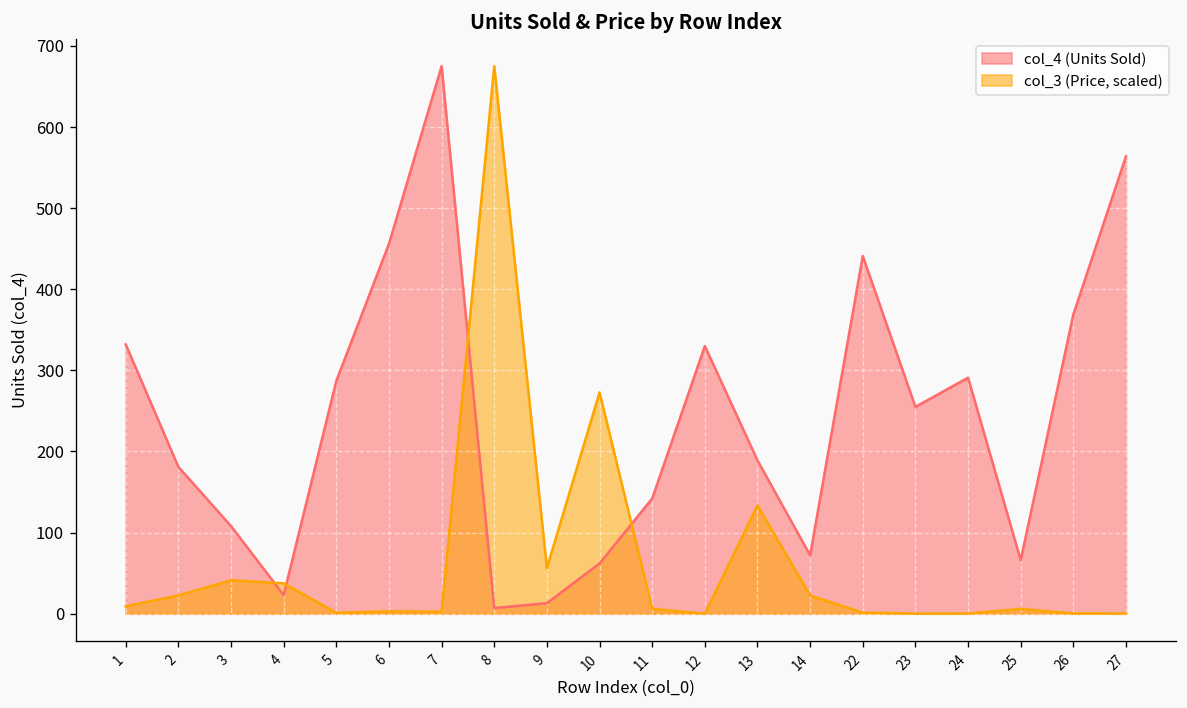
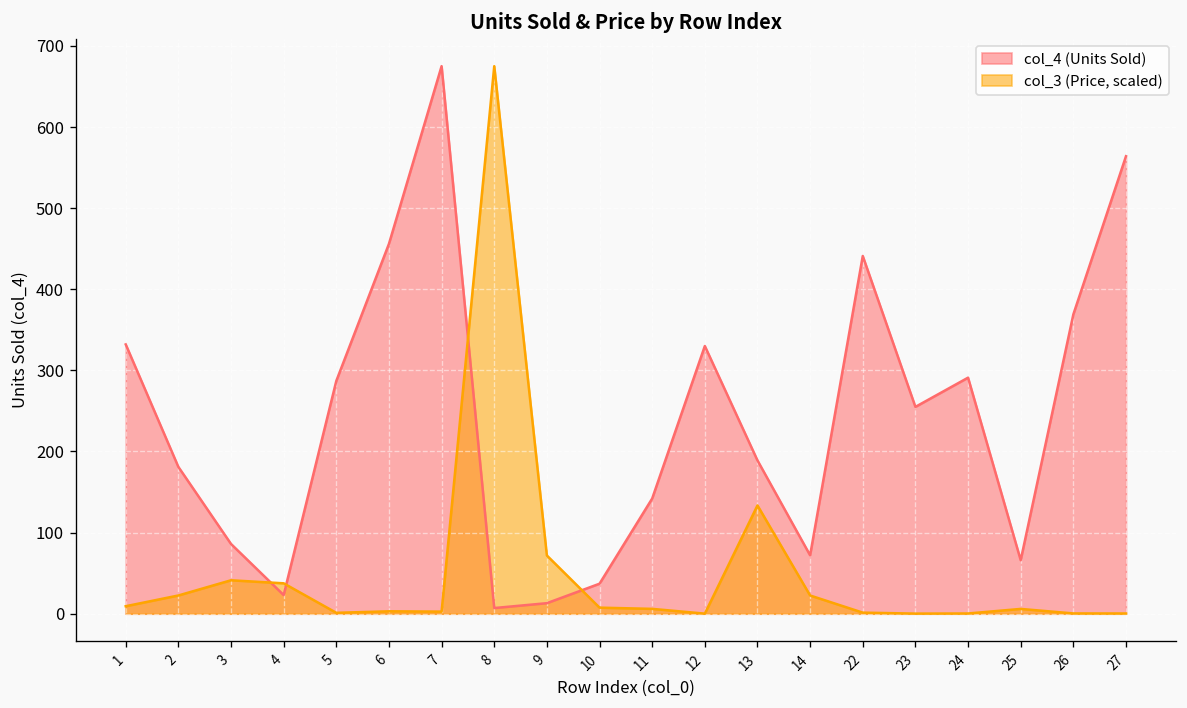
  {
    "col_4 (Units Sold)": {
      "1": 330,
      "2": 180,
-     "3": 110,
+     "3": 90,
      "4": 20,
      "5": 290,
      "6": 460,
      "7": 680,
      "8": 10,
      "9": 10,
-     "10": 60,
+     "10": 40,
      "11": 140,
      "12": 330,
      "13": 190,
      "14": 70,
      "22": 440,
      "23": 260,
      "24": 290,
      "25": 70,
      "26": 370,
      "27": 560
    },
    "col_3 (Price, scaled)": {
      "1": 10,
      "2": 20,
      "3": 40,
      "4": 40,
      "5": 0,
      "6": 0,
      "7": 0,
      "8": 680,
-     "9": 60,
-     "10": 270,
+     "9": 70,
+     "10": 10,
      "11": 10,
      "12": 0,
      "13": 130,
      "14": 20,
      "22": 0,
      "23": 0,
      "24": 0,
      "25": 10,
      "26": 0,
      "27": 0
    }
  }
